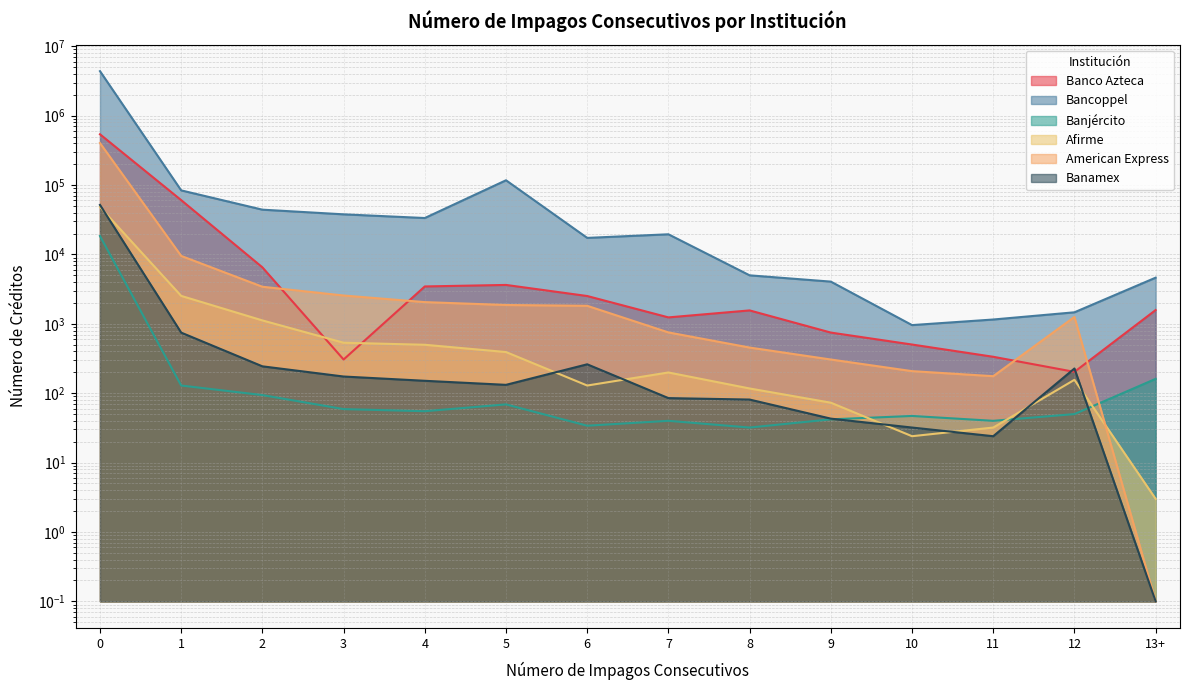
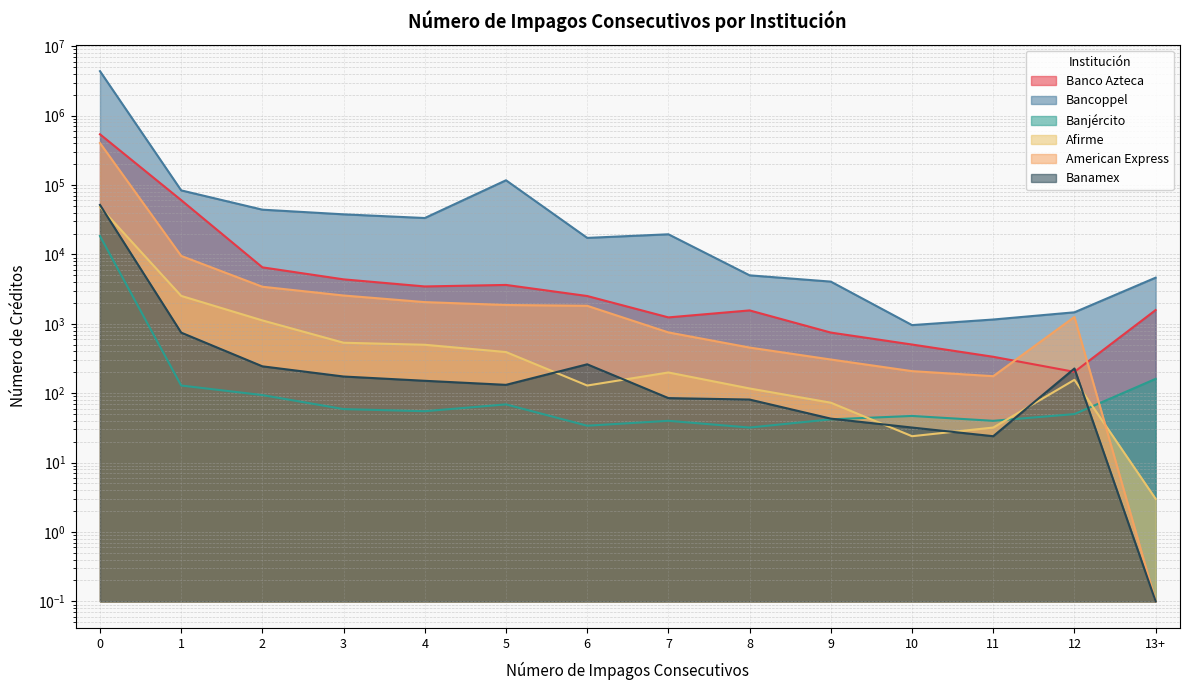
  {
    "Banco Azteca": {
      "0": 500000,
      "1": 60000,
      "2": 7000,
-     "3": 300,
+     "3": 4000,
      "4": 3000,
      "5": 4000,
      "6": 2500,
      "7": 1200,
      "8": 1600,
      "9": 700,
      "10": 500,
      "11": 300,
      "12": 200,
      "13+": 1600
    },
    "Banamex": {
      "1": 700,
      "2": 240,
      "3": 170,
      "4": 150,
      "5": 130,
      "6": 260,
      "7": 90,
      "8": 80,
      "10": 30,
      "11": 24,
      "12": 230
    }
  }
